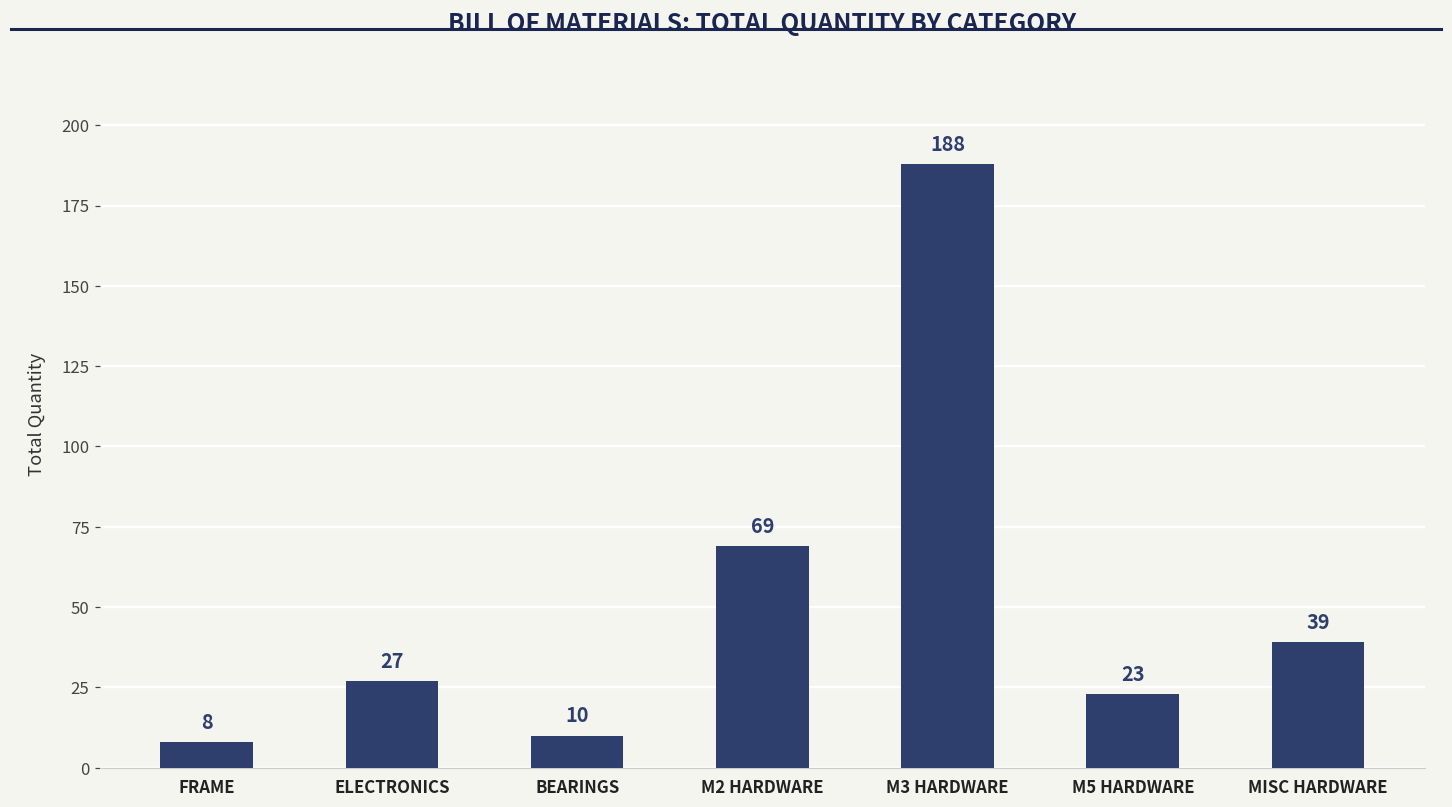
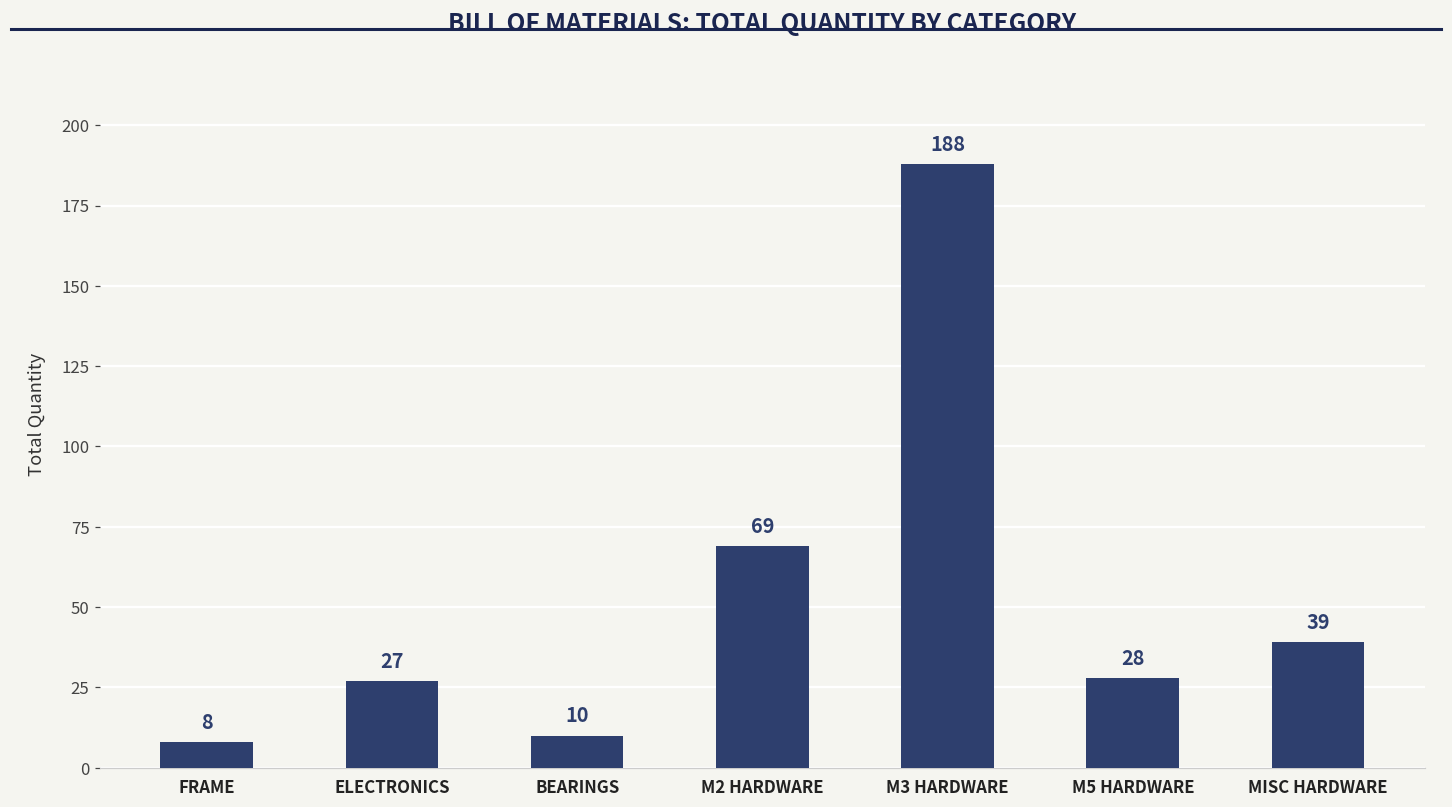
  {
    "FRAME": 8,
    "ELECTRONICS": 27,
    "BEARINGS": 10,
    "M2 HARDWARE": 69,
    "M3 HARDWARE": 188,
-   "M5 HARDWARE": 23,
+   "M5 HARDWARE": 28,
    "MISC HARDWARE": 39
  }
